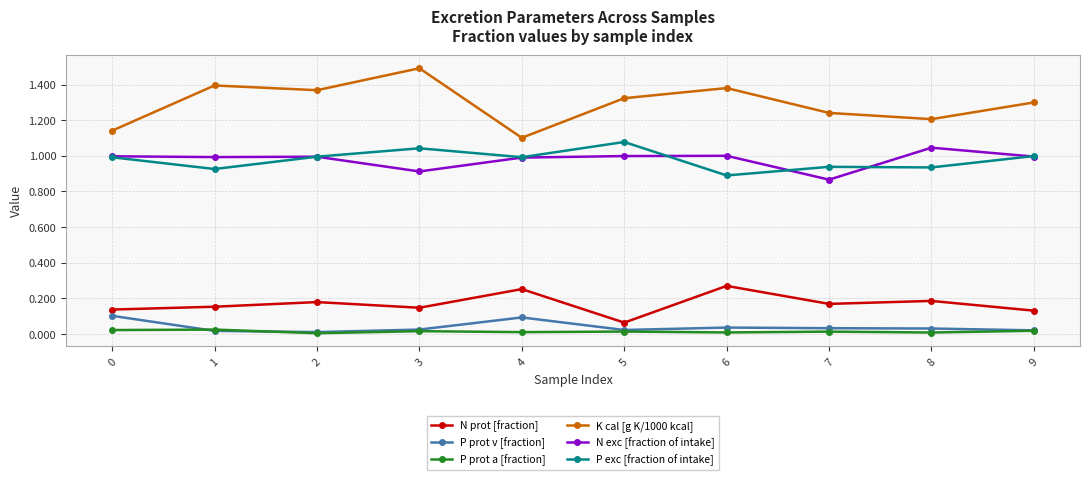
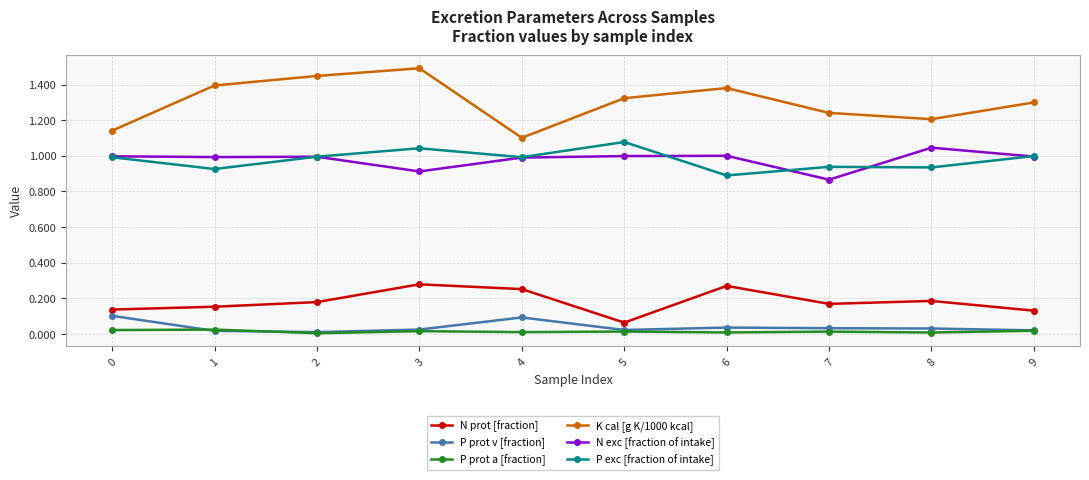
  {
    "N prot [fraction]": {
      "0": 0.14,
      "1": 0.15,
      "2": 0.18,
-     "3": 0.15,
+     "3": 0.28,
      "4": 0.25,
      "5": 0.06,
      "6": 0.27,
      "7": 0.17,
      "8": 0.19,
      "9": 0.13
    },
    "P prot v [fraction]": {
      "0": 0.10,
      "4": 0.09,
      "6": 0.04,
      "7": 0.03,
      "8": 0.03
    },
    "P prot a [fraction]": {
      "0": 0.02,
      "4": 0.01,
      "6": 0.01,
      "7": 0.01,
      "8": 0.01
    },
    "K cal [g K/1000 kcal]": {
      "0": 1.14,
      "1": 1.39,
-     "2": 1.37,
+     "2": 1.45,
      "3": 1.49,
      "4": 1.10,
      "5": 1.32,
      "6": 1.38,
      "7": 1.24,
      "8": 1.21,
      "9": 1.30
    },
    "N exc [fraction of intake]": {
      "1": 0.99,
      "3": 0.91,
      "5": 1.00,
      "6": 1.00,
      "7": 0.87,
      "8": 1.05
    },
    "P exc [fraction of intake]": {
      "1": 0.93,
      "3": 1.04,
      "5": 1.08,
      "6": 0.89,
      "7": 0.94,
      "8": 0.93
    }
  }
